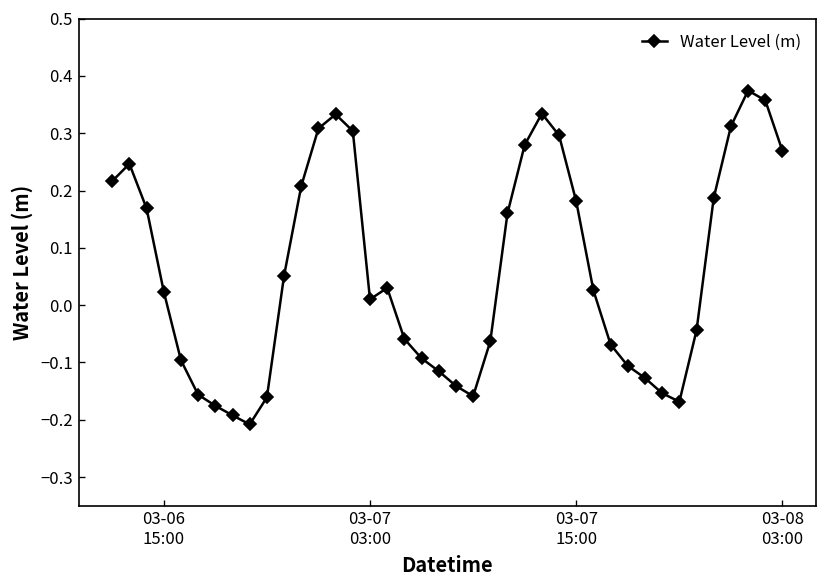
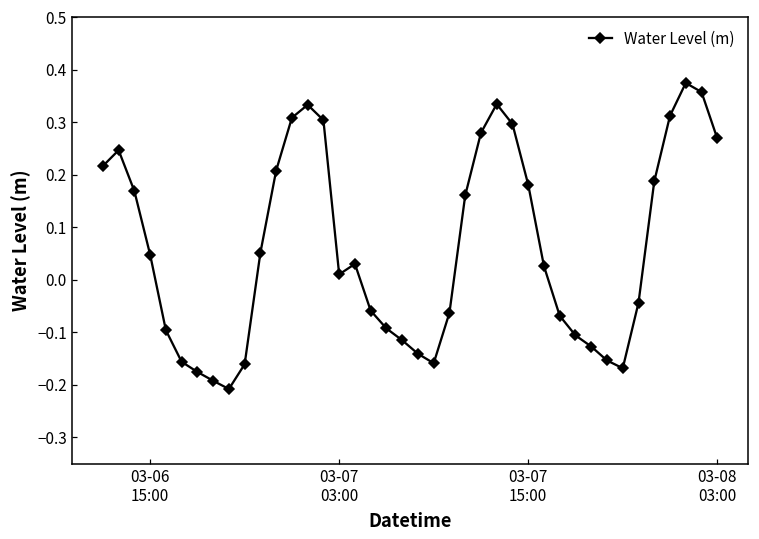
  {
-   "03-06 15:00": 0.02,
+   "03-06 15:00": 0.05,
    "03-07 03:00": 0.01,
    "03-07 15:00": 0.18,
    "03-08 03:00": 0.27
  }
